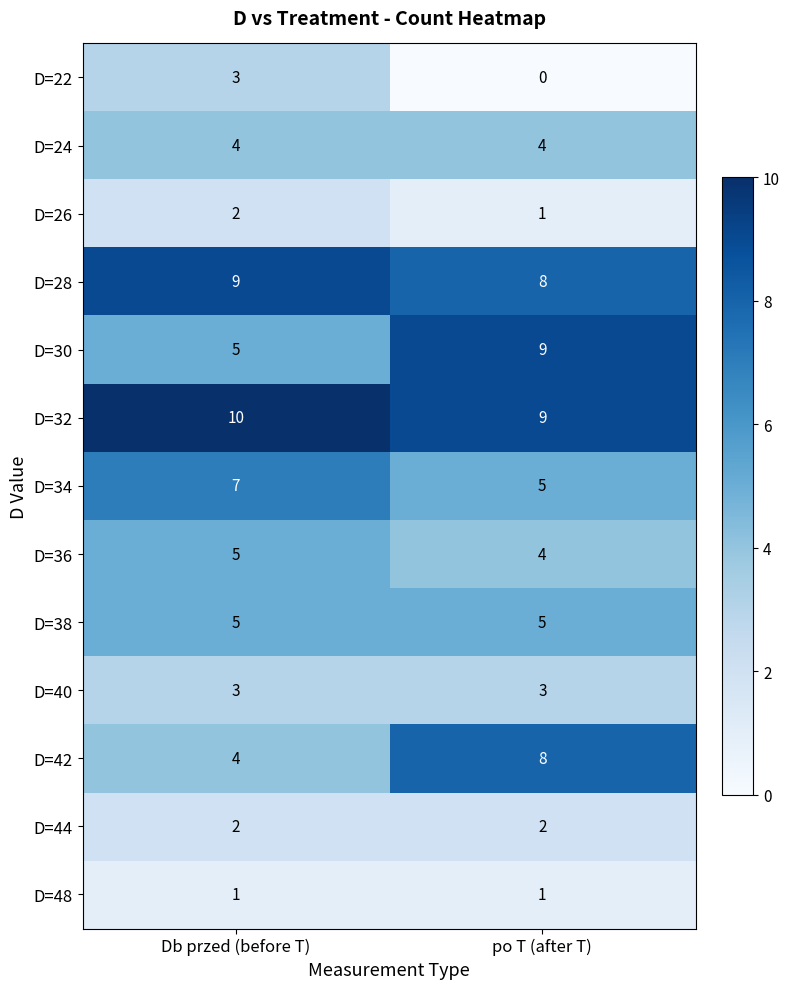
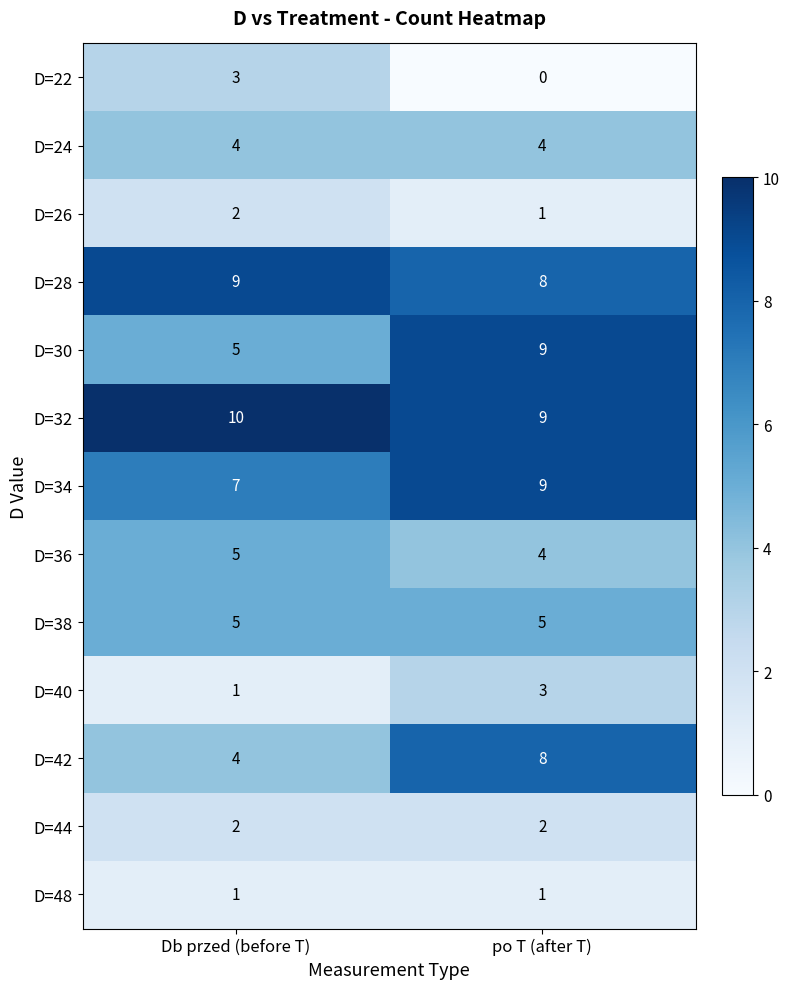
  {
    "D=22": {
      "Db przed (before T)": 3,
      "po T (after T)": 0
    },
    "D=24": {
      "Db przed (before T)": 4,
      "po T (after T)": 4
    },
    "D=26": {
      "Db przed (before T)": 2,
      "po T (after T)": 1
    },
    "D=28": {
      "Db przed (before T)": 9,
      "po T (after T)": 8
    },
    "D=30": {
      "Db przed (before T)": 5,
      "po T (after T)": 9
    },
    "D=32": {
      "Db przed (before T)": 10,
      "po T (after T)": 9
    },
    "D=34": {
      "Db przed (before T)": 7,
-     "po T (after T)": 5
+     "po T (after T)": 9
    },
    "D=36": {
      "Db przed (before T)": 5,
      "po T (after T)": 4
    },
    "D=38": {
      "Db przed (before T)": 5,
      "po T (after T)": 5
    },
    "D=40": {
-     "Db przed (before T)": 3,
+     "Db przed (before T)": 1,
      "po T (after T)": 3
    },
    "D=42": {
      "Db przed (before T)": 4,
      "po T (after T)": 8
    },
    "D=44": {
      "Db przed (before T)": 2,
      "po T (after T)": 2
    },
    "D=48": {
      "Db przed (before T)": 1,
      "po T (after T)": 1
    }
  }
